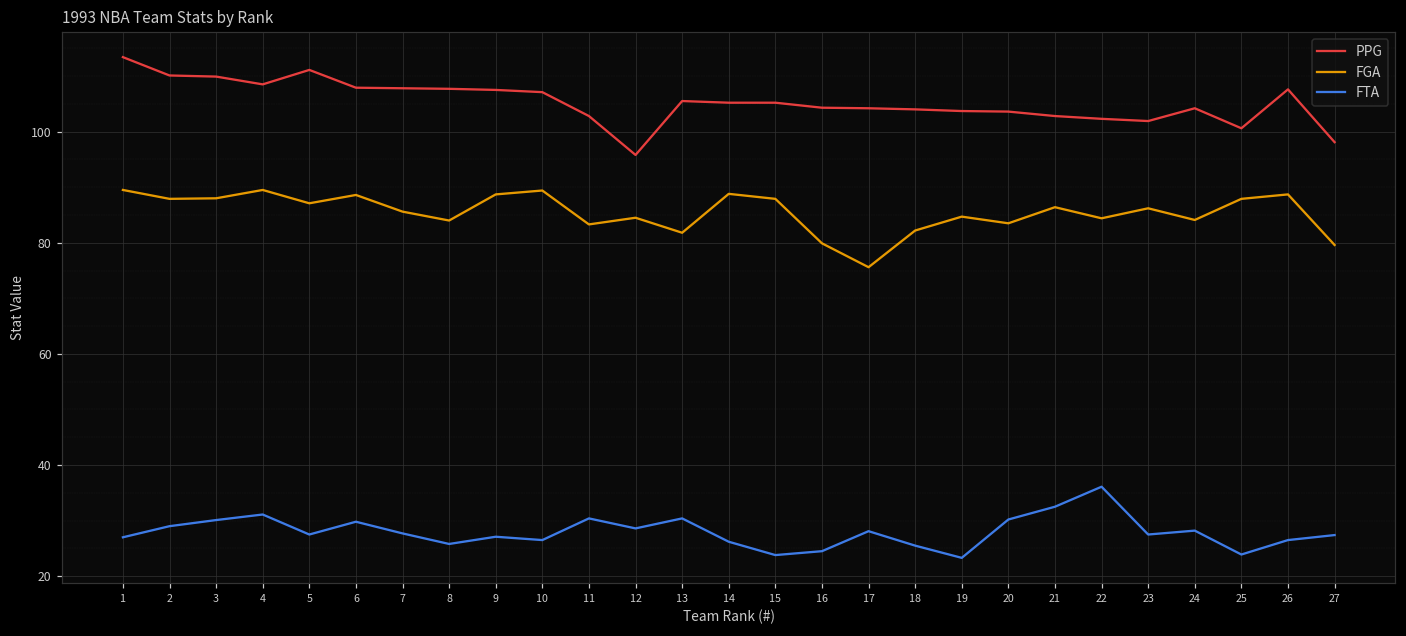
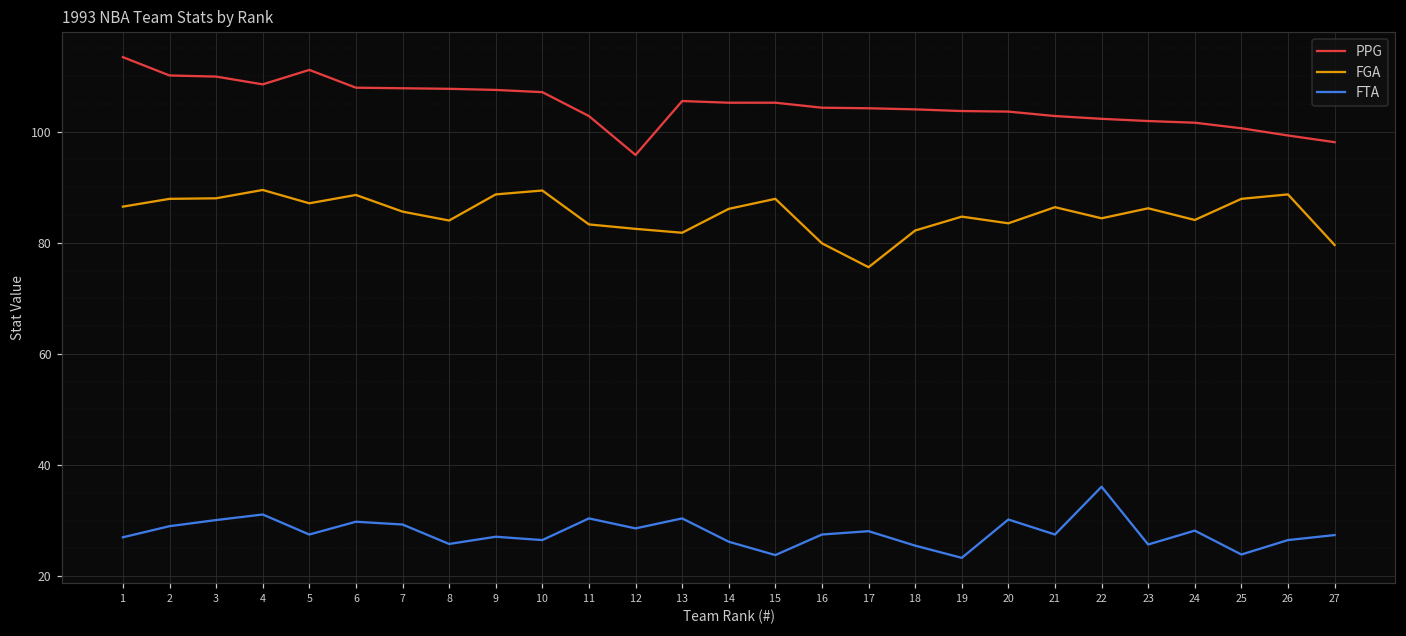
  {
    "PPG": {
      "1": 113,
      "2": 110,
      "3": 110,
      "4": 109,
      "5": 111,
      "6": 108,
      "7": 108,
      "8": 108,
      "9": 108,
      "10": 107,
      "11": 103,
      "12": 96,
      "13": 106,
      "14": 105,
      "15": 105,
      "16": 104,
      "17": 104,
      "18": 104,
      "19": 104,
      "20": 104,
      "21": 103,
      "22": 102,
      "23": 102,
-     "24": 104,
+     "24": 102,
      "25": 101,
-     "26": 108,
+     "26": 99,
      "27": 98
    },
    "FGA": {
-     "1": 90,
+     "1": 87,
      "2": 88,
      "3": 88,
      "4": 90,
      "5": 87,
      "6": 89,
      "7": 86,
      "8": 84,
      "9": 89,
      "10": 89,
      "11": 83,
-     "12": 85,
+     "12": 83,
      "13": 82,
-     "14": 89,
+     "14": 86,
      "15": 88,
      "16": 80,
      "17": 76,
      "18": 82,
      "19": 85,
      "20": 84,
      "21": 86,
      "22": 84,
      "23": 86,
      "24": 84,
      "25": 88,
      "26": 89,
      "27": 80
    },
    "FTA": {
      "1": 27,
      "2": 29,
      "3": 30,
      "4": 31,
      "5": 28,
      "6": 30,
-     "7": 28,
+     "7": 29,
      "8": 26,
      "9": 27,
      "10": 27,
      "11": 30,
      "12": 29,
      "13": 30,
      "14": 26,
      "15": 24,
-     "16": 25,
+     "16": 28,
      "17": 28,
      "18": 26,
      "19": 23,
      "20": 30,
-     "21": 33,
+     "21": 28,
      "22": 36,
-     "23": 28,
+     "23": 26,
      "24": 28,
      "25": 24,
      "26": 27,
      "27": 27
    }
  }
